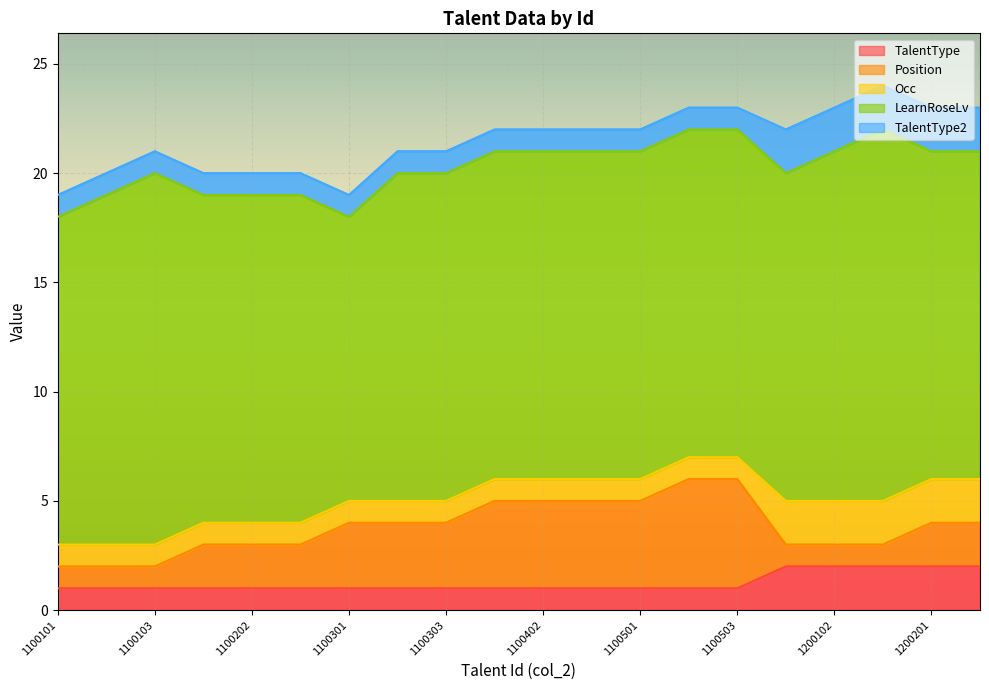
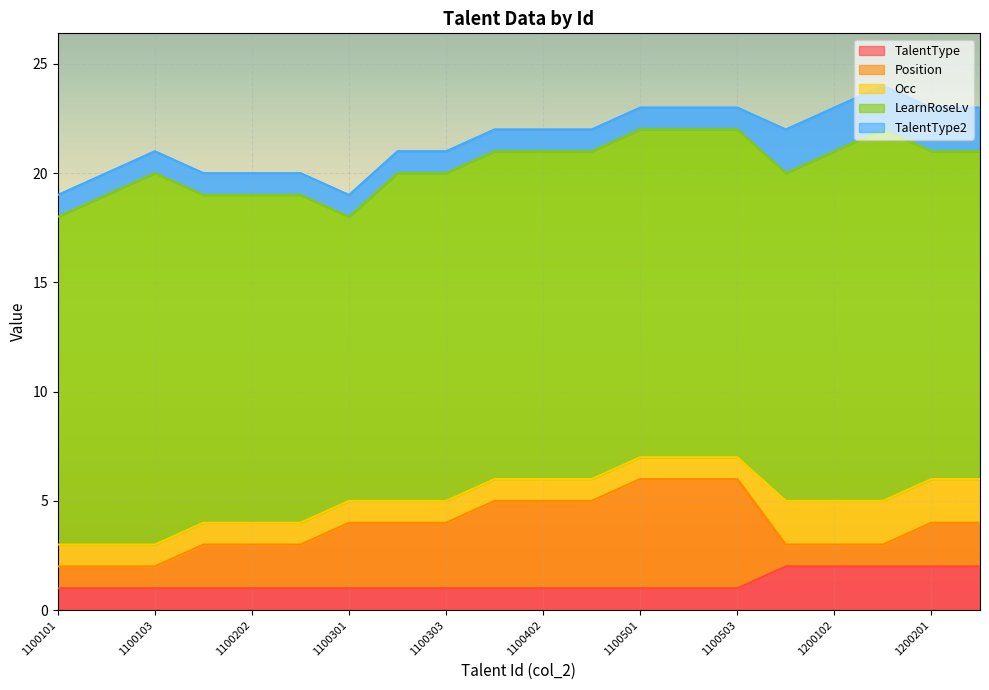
  {
    "TalentType": {
      "1100101": 1,
      "1100103": 1,
      "1100202": 1,
      "1100301": 1,
      "1100303": 1,
      "1100402": 1,
      "1100501": 1,
      "1100503": 1,
      "1200102": 2,
      "1200201": 2
    },
    "Position": {
      "1100101": 1,
      "1100103": 1,
      "1100202": 2,
      "1100301": 3,
      "1100303": 3,
      "1100402": 4,
-     "1100501": 4,
+     "1100501": 5,
      "1100503": 5,
      "1200102": 1,
      "1200201": 2
    },
    "Occ": {
      "1100101": 1,
      "1100103": 1,
      "1100202": 1,
      "1100301": 1,
      "1100303": 1,
      "1100402": 1,
      "1100501": 1,
      "1100503": 1,
      "1200102": 2,
      "1200201": 2
    },
    "LearnRoseLv": {
      "1100101": 15,
      "1100103": 17,
      "1100202": 15,
      "1100301": 13,
      "1100303": 15,
      "1100402": 15,
      "1100501": 15,
      "1100503": 15,
      "1200102": 16,
      "1200201": 15
    },
    "TalentType2": {
      "1100101": 1,
      "1100103": 1,
      "1100202": 1,
      "1100301": 1,
      "1100303": 1,
      "1100402": 1,
      "1100501": 1,
      "1100503": 1,
      "1200102": 2
    }
  }
